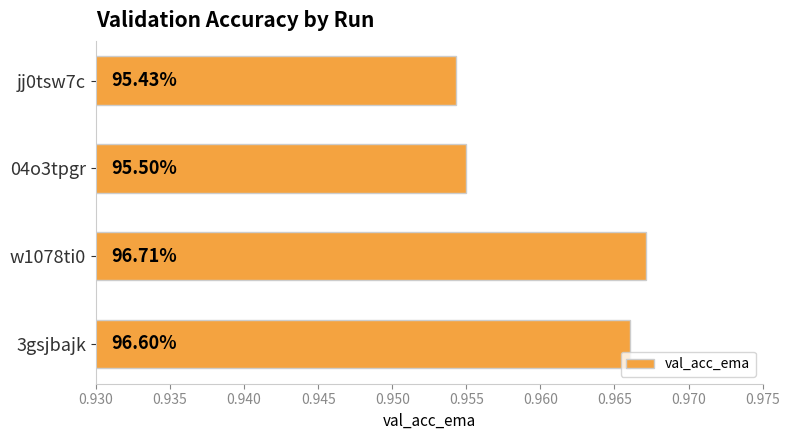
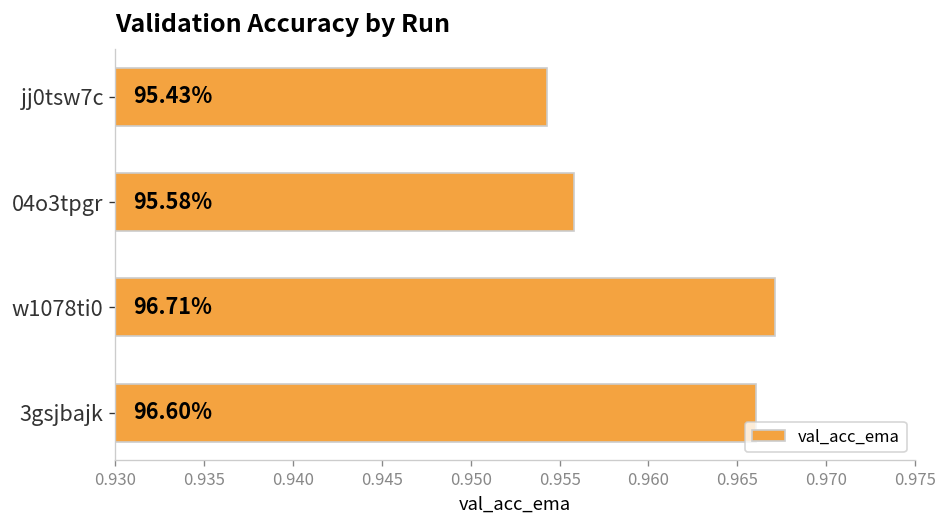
  {
    "jj0tsw7c": "95.43%",
-   "04o3tpgr": "95.50%",
+   "04o3tpgr": "95.58%",
    "w1078ti0": "96.71%",
    "3gsjbajk": "96.60%"
  }
